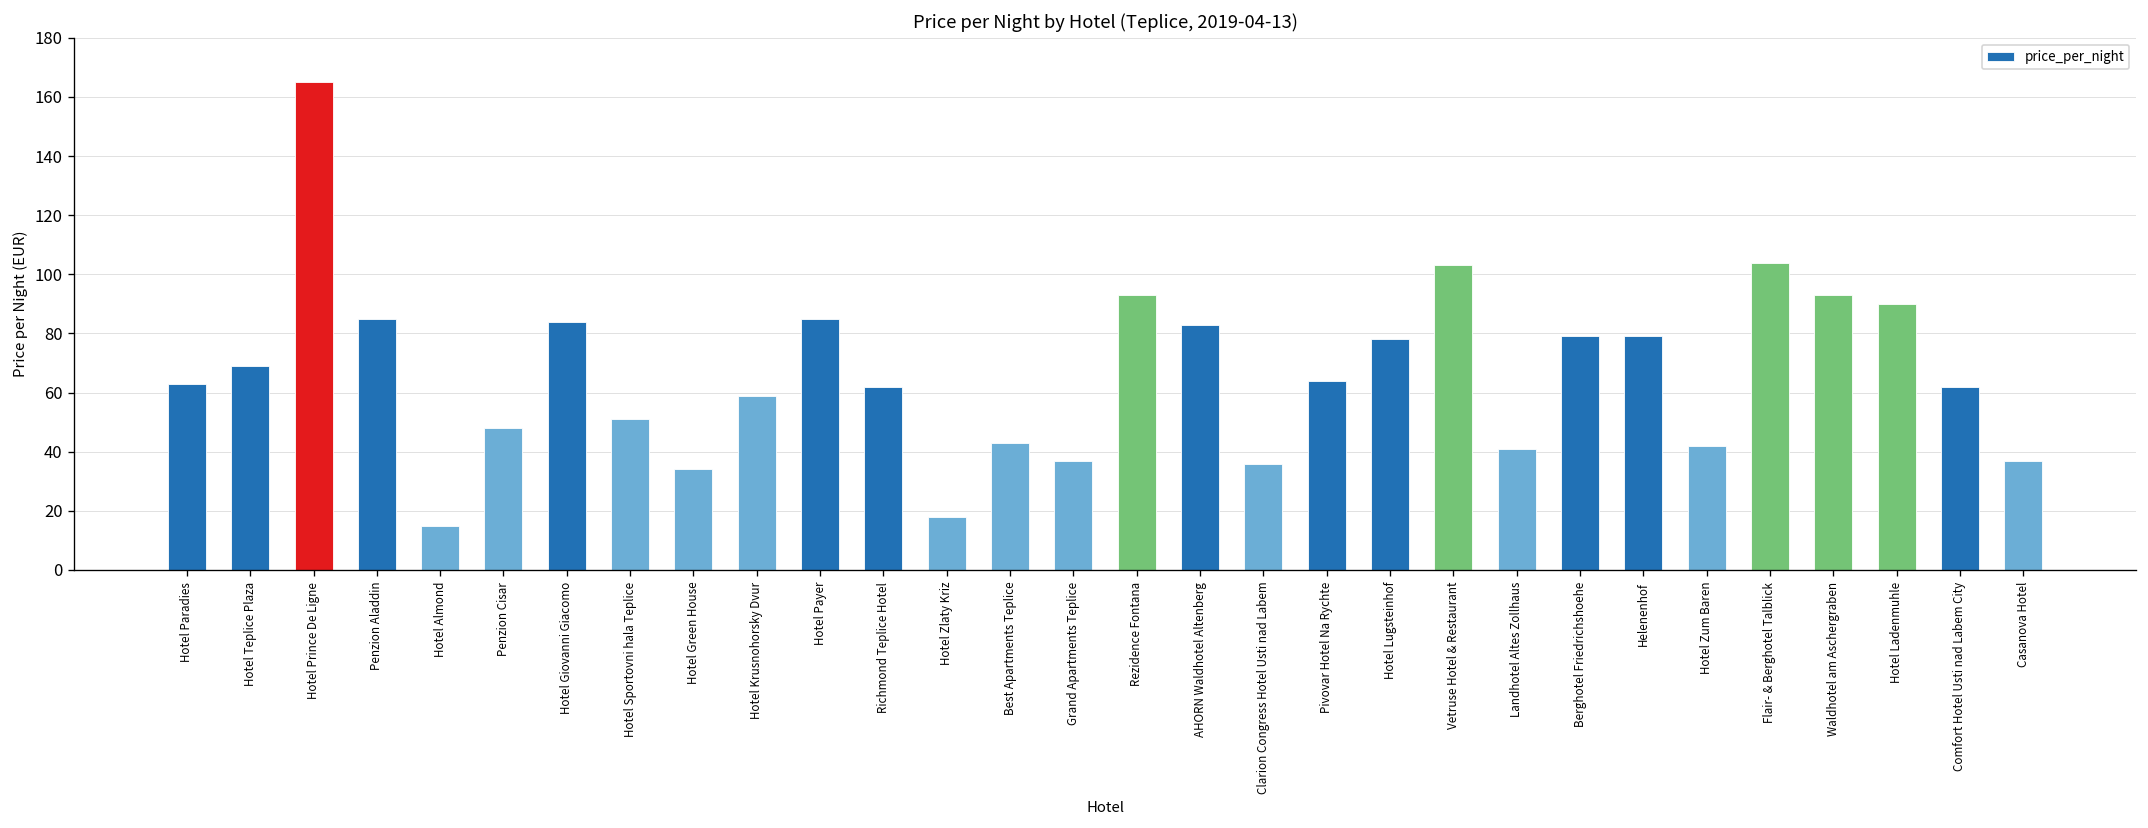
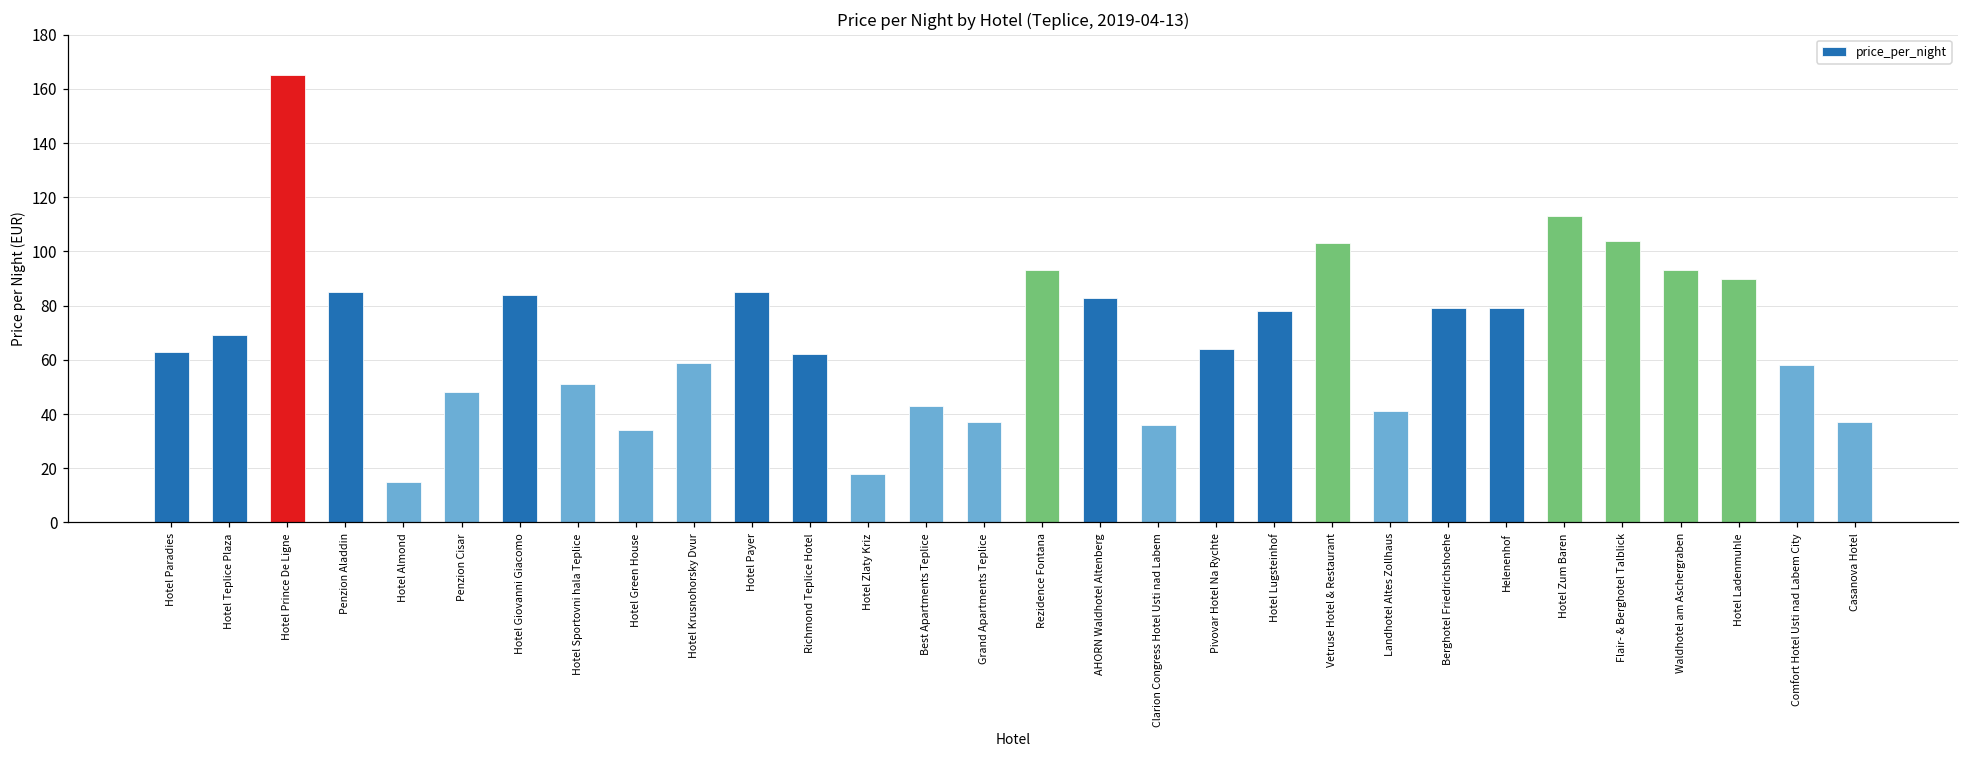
  {
    "Hotel Paradies": 63,
    "Hotel Teplice Plaza": 69,
    "Hotel Prince De Ligne": 165,
    "Penzion Aladdin": 85,
    "Hotel Almond": 15,
    "Penzion Cisar": 48,
    "Hotel Giovanni Giacomo": 84,
    "Hotel Sportovni hala Teplice": 51,
    "Hotel Green House": 34,
    "Hotel Krusnohorsky Dvur": 59,
    "Hotel Payer": 85,
    "Richmond Teplice Hotel": 62,
    "Hotel Zlaty Kriz": 18,
    "Best Apartments Teplice": 43,
    "Grand Apartments Teplice": 37,
    "Rezidence Fontana": 93,
    "AHORN Waldhotel Altenberg": 83,
    "Clarion Congress Hotel Usti nad Labem": 36,
    "Pivovar Hotel Na Rychte": 64,
    "Hotel Lugsteinhof": 78,
    "Vetruse Hotel & Restaurant": 103,
    "Landhotel Altes Zollhaus": 41,
    "Berghotel Friedrichshoehe": 79,
    "Helenenhof": 79,
-   "Hotel Zum Baren": 42,
+   "Hotel Zum Baren": 113,
    "Flair- & Berghotel Talblick": 104,
    "Waldhotel am Aschergraben": 93,
    "Hotel Ladenmuhle": 90,
-   "Comfort Hotel Usti nad Labem City": 62,
+   "Comfort Hotel Usti nad Labem City": 58,
    "Casanova Hotel": 37
  }
